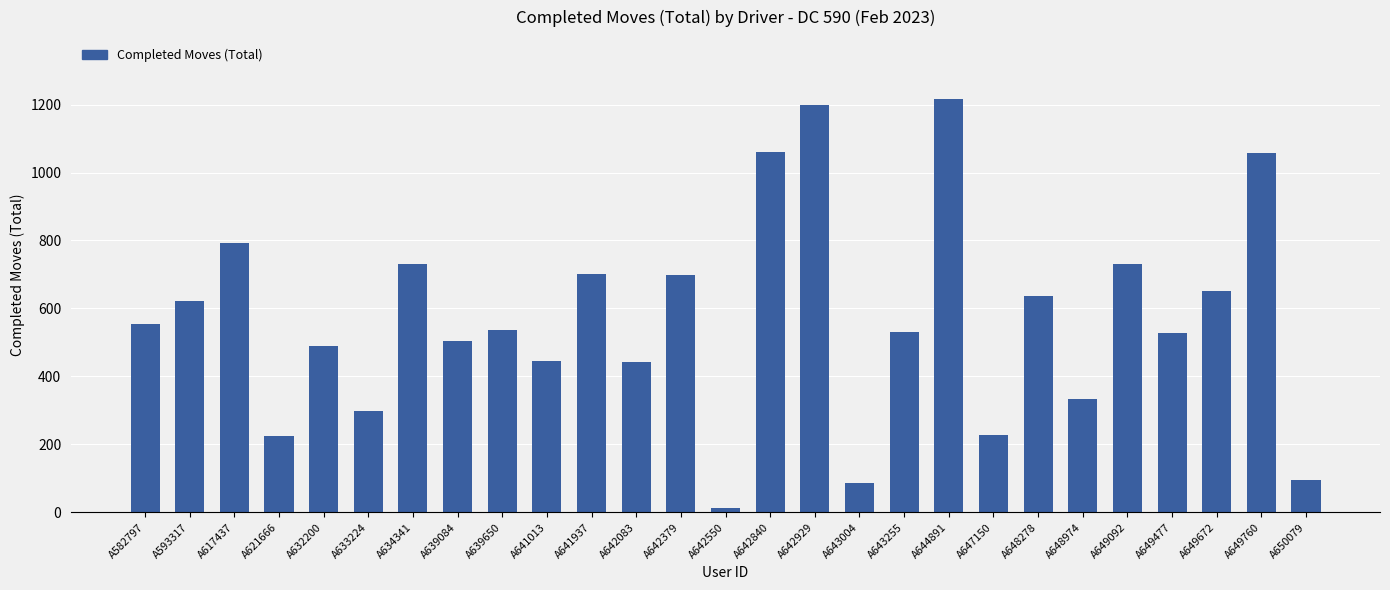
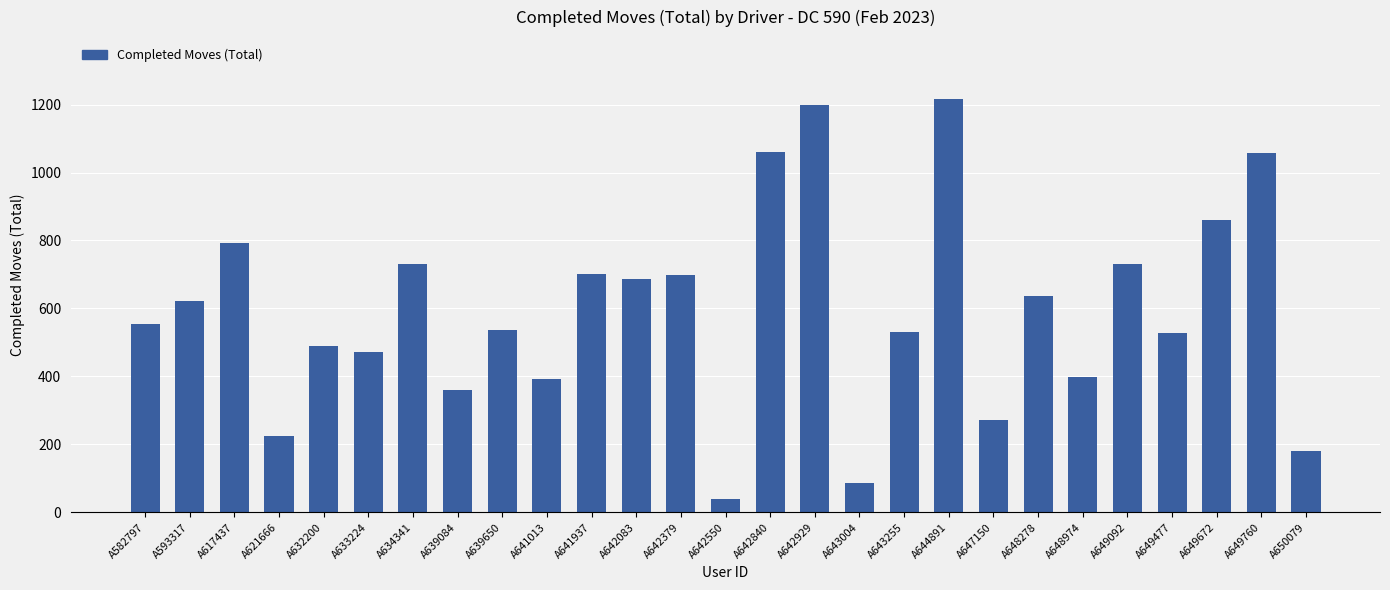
  {
    "A582797": 550,
    "A593317": 620,
    "A617437": 790,
    "A621666": 220,
    "A632200": 490,
-   "A633224": 300,
+   "A633224": 470,
    "A634341": 730,
-   "A639084": 500,
+   "A639084": 360,
    "A639650": 540,
-   "A641013": 440,
+   "A641013": 390,
    "A641937": 700,
-   "A642083": 440,
+   "A642083": 690,
    "A642379": 700,
-   "A642550": 10,
+   "A642550": 40,
    "A642840": 1060,
    "A642929": 1200,
    "A643004": 90,
    "A643255": 530,
    "A644891": 1220,
-   "A647150": 230,
+   "A647150": 270,
    "A648278": 640,
-   "A648974": 330,
+   "A648974": 400,
    "A649092": 730,
    "A649477": 530,
-   "A649672": 650,
+   "A649672": 860,
    "A649760": 1060,
-   "A650079": 90
+   "A650079": 180
  }
